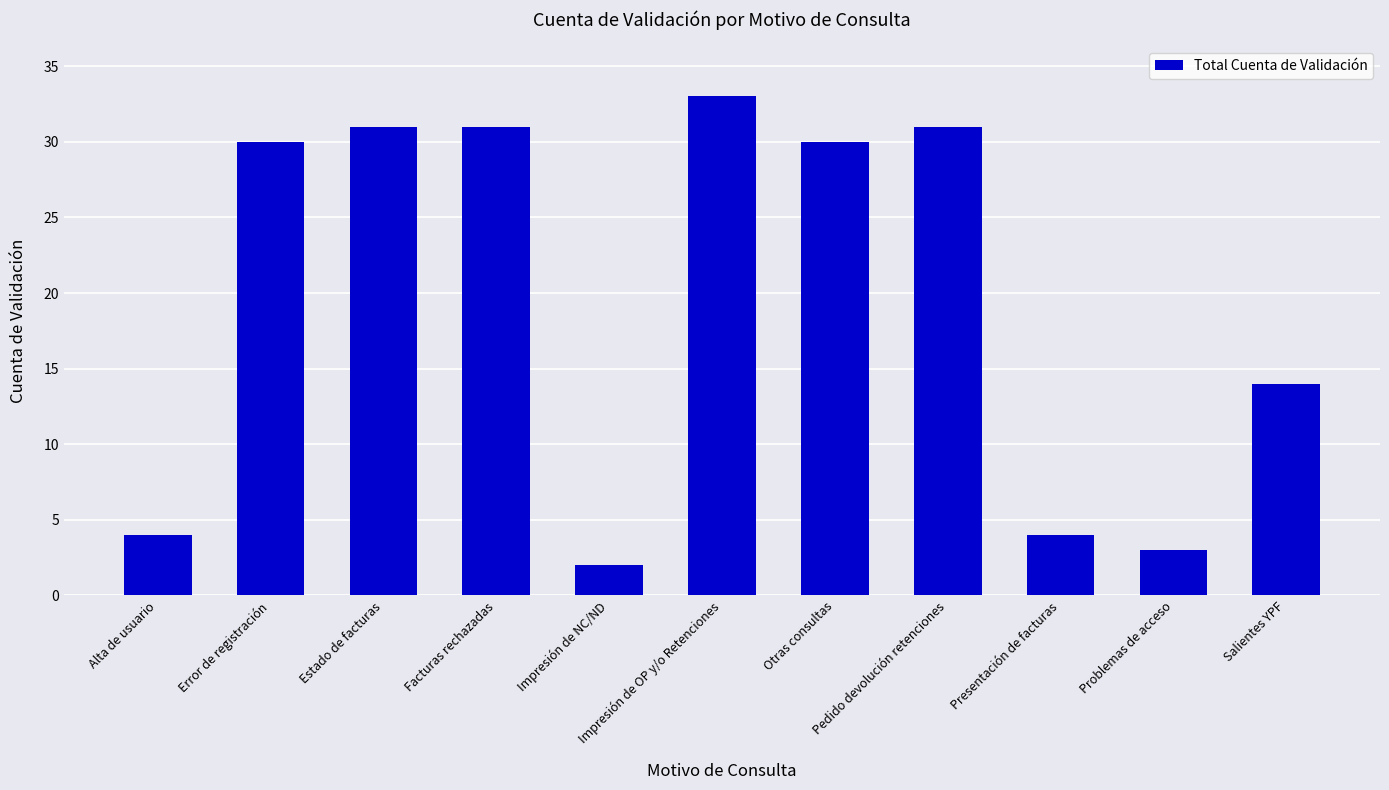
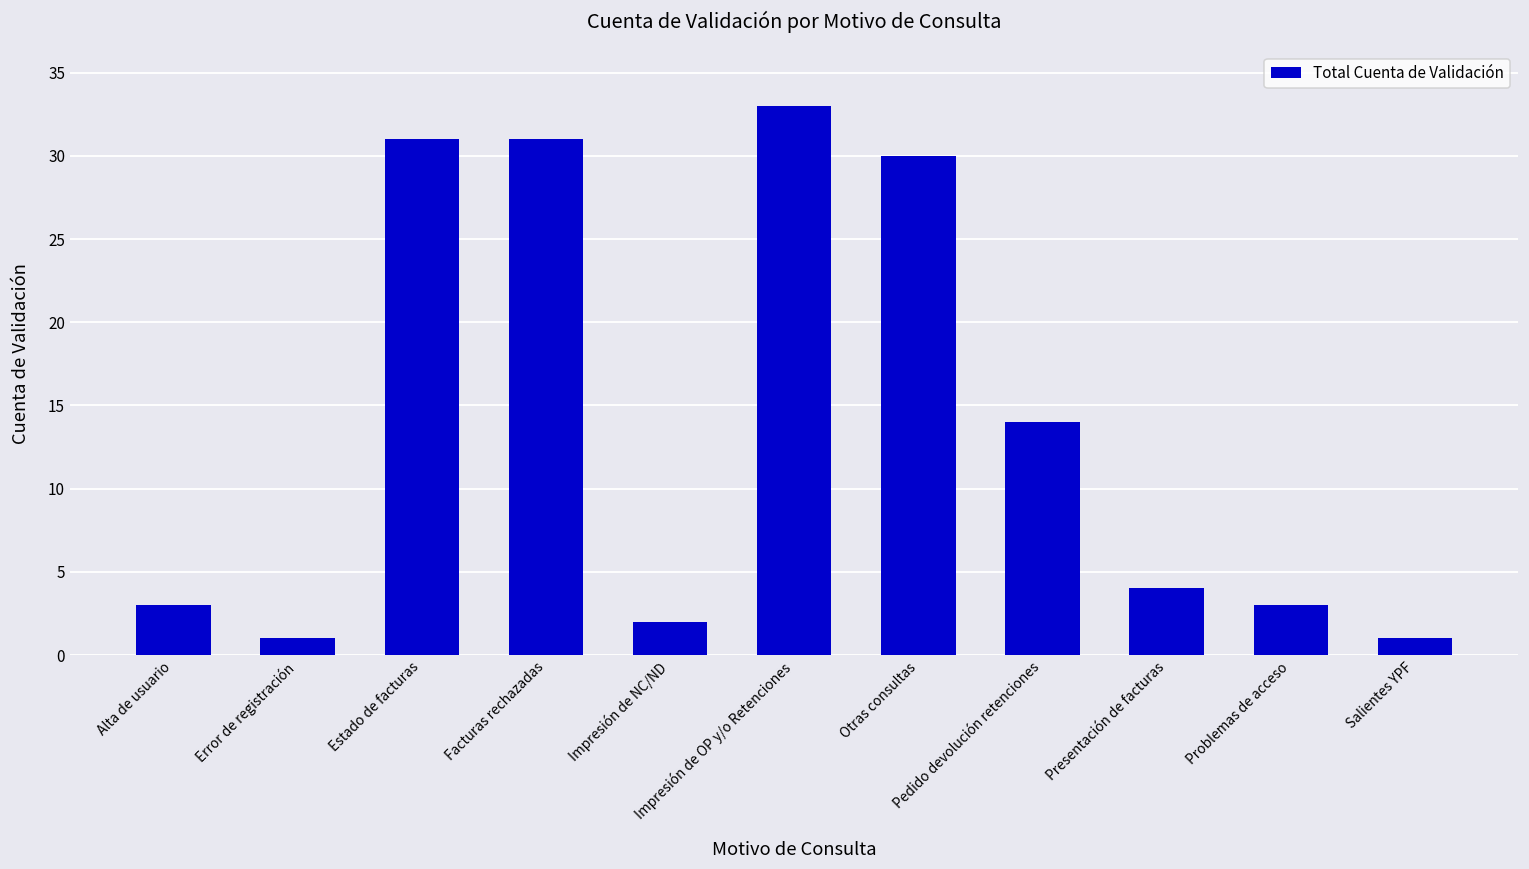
  {
-   "Alta de usuario": 4,
-   "Error de registración": 30,
+   "Alta de usuario": 3,
+   "Error de registración": 1,
    "Estado de facturas": 31,
    "Facturas rechazadas": 31,
    "Impresión de NC/ND": 2,
    "Impresión de OP y/o Retenciones": 33,
    "Otras consultas": 30,
-   "Pedido devolución retenciones": 31,
+   "Pedido devolución retenciones": 14,
    "Presentación de facturas": 4,
    "Problemas de acceso": 3,
-   "Salientes YPF": 14
+   "Salientes YPF": 1
  }
